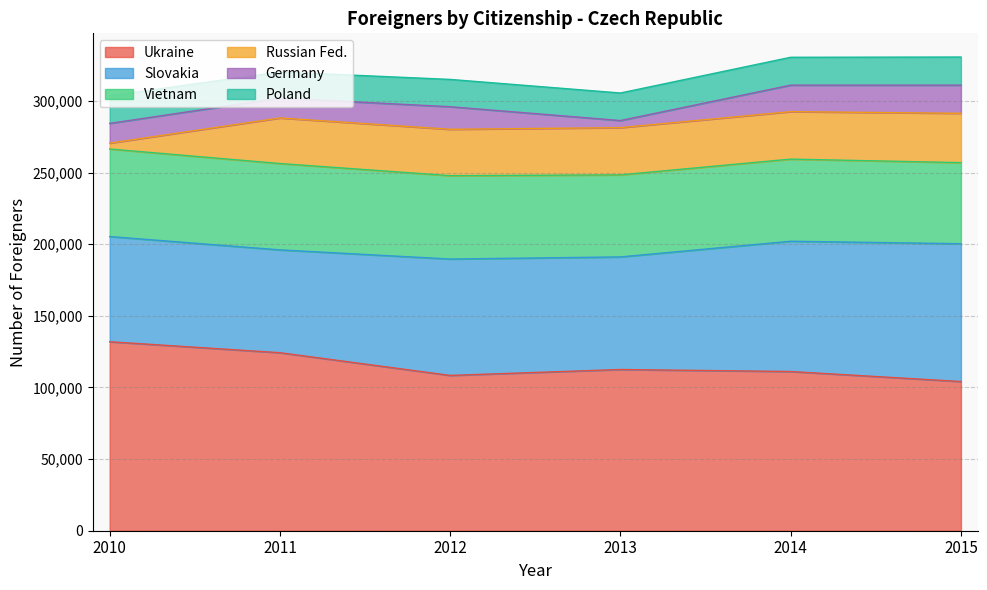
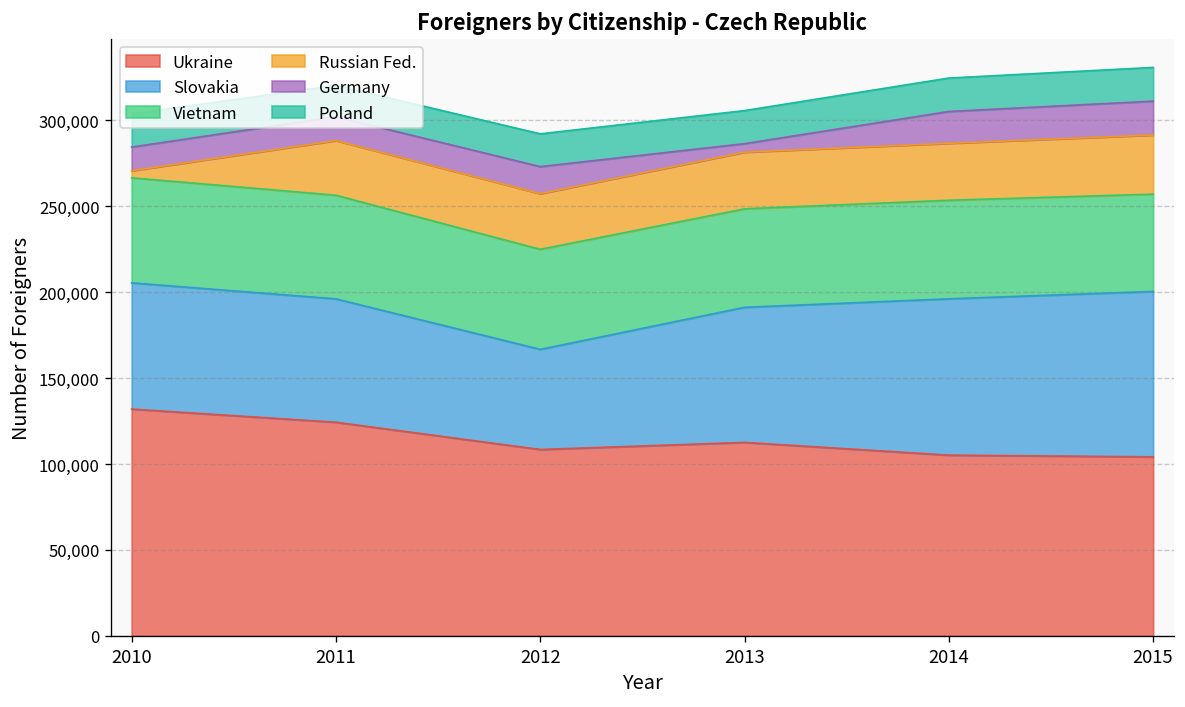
  {
    "Ukraine": {
      "2010": "132,000",
      "2011": "124,000",
      "2012": "108,000",
      "2013": "113,000",
-     "2014": "111,000",
+     "2014": "105,000",
      "2015": "104,000"
    },
    "Slovakia": {
      "2010": "73,000",
      "2011": "72,000",
-     "2012": "81,000",
+     "2012": "58,000",
      "2013": "79,000",
      "2014": "91,000",
      "2015": "96,000"
    },
    "Russian Fed.": {
      "2010": "4,000",
      "2011": "32,000",
      "2012": "32,000",
      "2013": "33,000",
      "2014": "33,000",
      "2015": "34,000"
    },
    "Germany": {
      "2010": "14,000",
      "2012": "16,000",
      "2013": "5,000",
      "2014": "19,000",
      "2015": "20,000"
    }
  }
